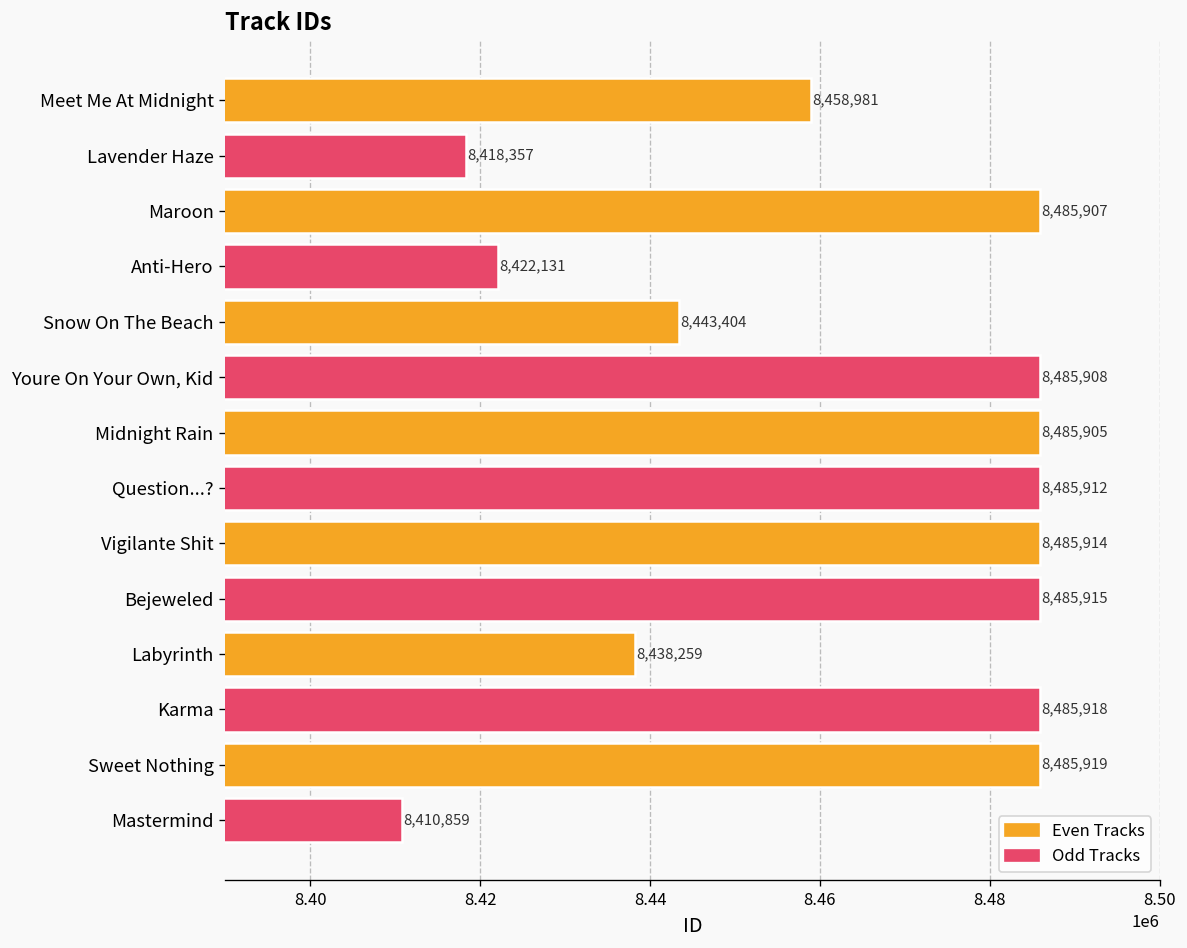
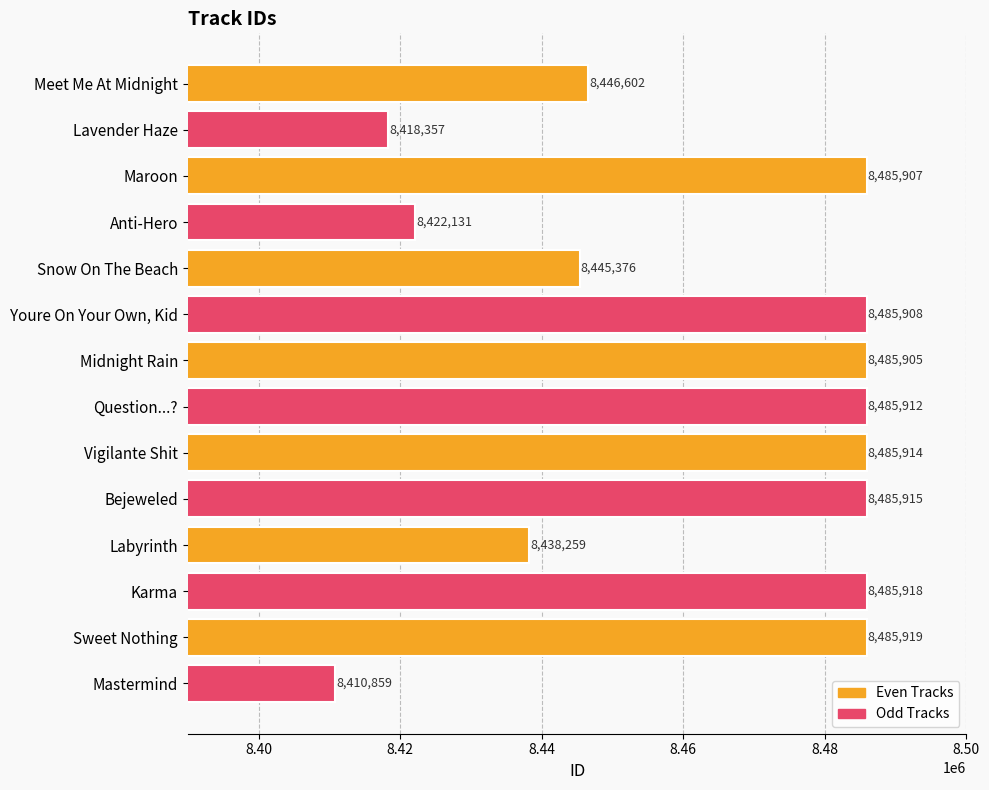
  {
-   "Meet Me At Midnight": "8,458,981",
+   "Meet Me At Midnight": "8,446,602",
    "Lavender Haze": "8,418,357",
    "Maroon": "8,485,907",
    "Anti-Hero": "8,422,131",
-   "Snow On The Beach": "8,443,404",
+   "Snow On The Beach": "8,445,376",
    "Youre On Your Own, Kid": "8,485,908",
    "Midnight Rain": "8,485,905",
    "Question...?": "8,485,912",
    "Vigilante Shit": "8,485,914",
    "Bejeweled": "8,485,915",
    "Labyrinth": "8,438,259",
    "Karma": "8,485,918",
    "Sweet Nothing": "8,485,919",
    "Mastermind": "8,410,859"
  }
